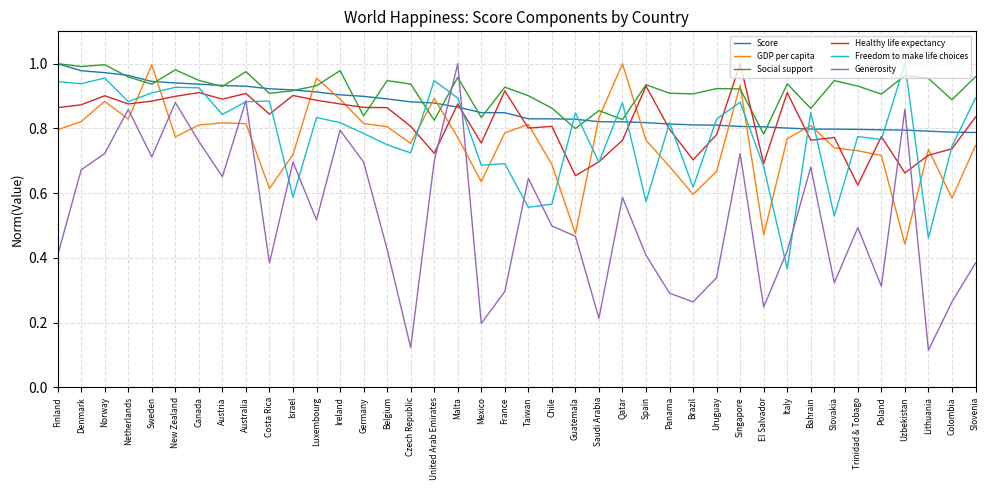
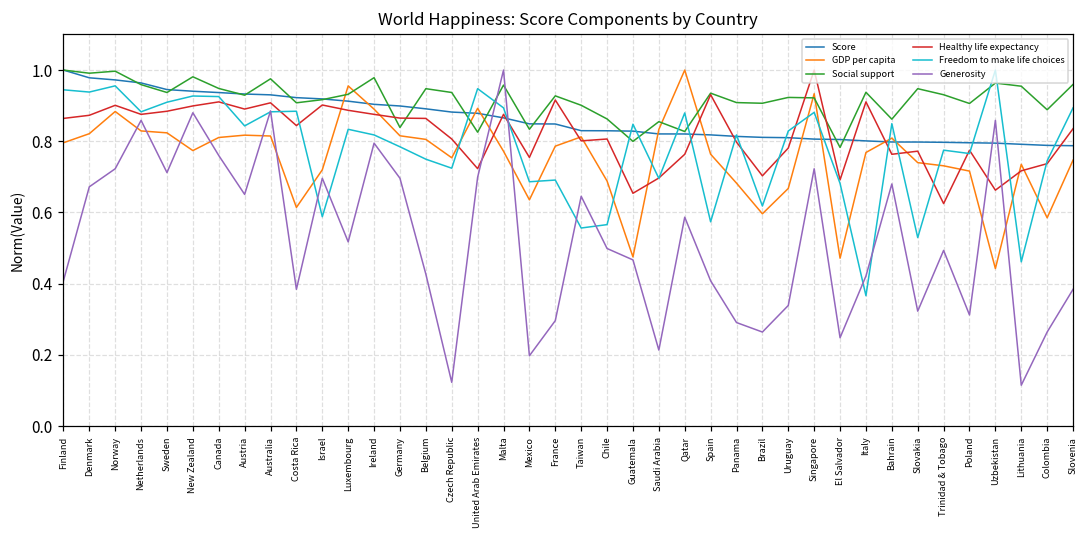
  {
    "GDP per capita": {
      "Finland": 0.80,
      "Denmark": 0.82,
      "Norway": 0.88,
      "Netherlands": 0.83,
-     "Sweden": 1.00,
+     "Sweden": 0.82,
      "New Zealand": 0.77,
      "Canada": 0.81,
      "Austria": 0.82,
      "Australia": 0.81,
      "Costa Rica": 0.61,
      "Israel": 0.72,
      "Luxembourg": 0.96,
      "Ireland": 0.89,
      "Germany": 0.82,
      "Belgium": 0.81,
      "Czech Republic": 0.75,
      "United Arab Emirates": 0.89,
      "Malta": 0.77,
      "Mexico": 0.64,
      "France": 0.79,
      "Taiwan": 0.81,
      "Chile": 0.69,
      "Guatemala": 0.48,
      "Saudi Arabia": 0.83,
      "Qatar": 1.00,
      "Spain": 0.76,
      "Panama": 0.68,
      "Brazil": 0.60,
      "Uruguay": 0.67,
      "Singapore": 0.93,
      "El Salvador": 0.47,
      "Italy": 0.77,
      "Bahrain": 0.81,
      "Slovakia": 0.74,
      "Trinidad & Tobago": 0.73,
      "Poland": 0.72,
      "Uzbekistan": 0.44,
      "Lithuania": 0.74,
      "Colombia": 0.58,
      "Slovenia": 0.75
    }
  }
